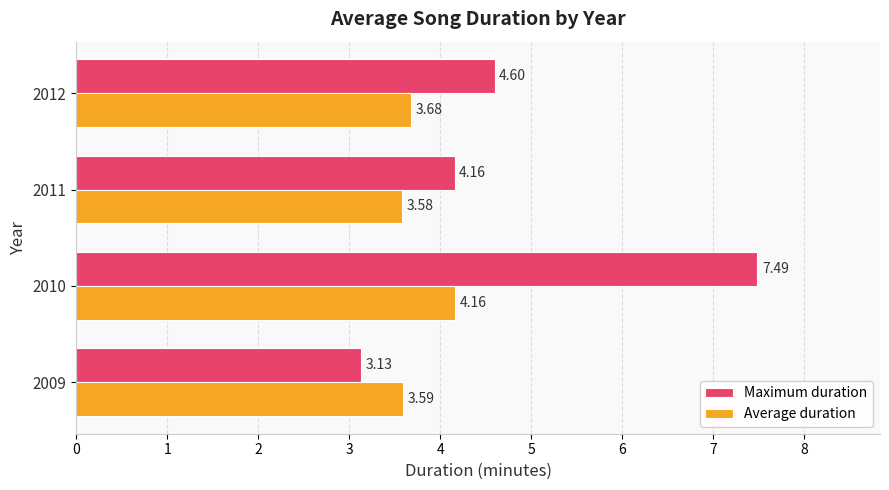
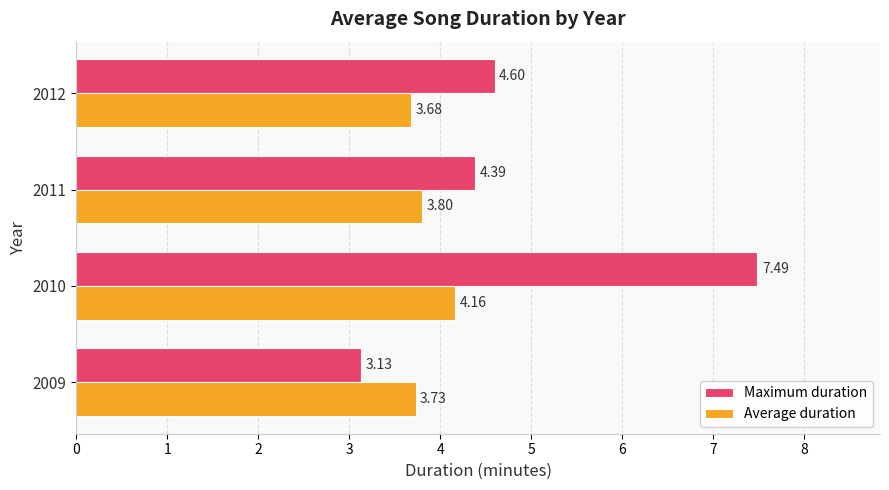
  {
    "Maximum duration": {
      "2012": 4.60,
-     "2011": 4.16,
+     "2011": 4.39,
      "2010": 7.49,
      "2009": 3.13
    },
    "Average duration": {
      "2012": 3.68,
-     "2011": 3.58,
+     "2011": 3.80,
      "2010": 4.16,
-     "2009": 3.59
+     "2009": 3.73
    }
  }
